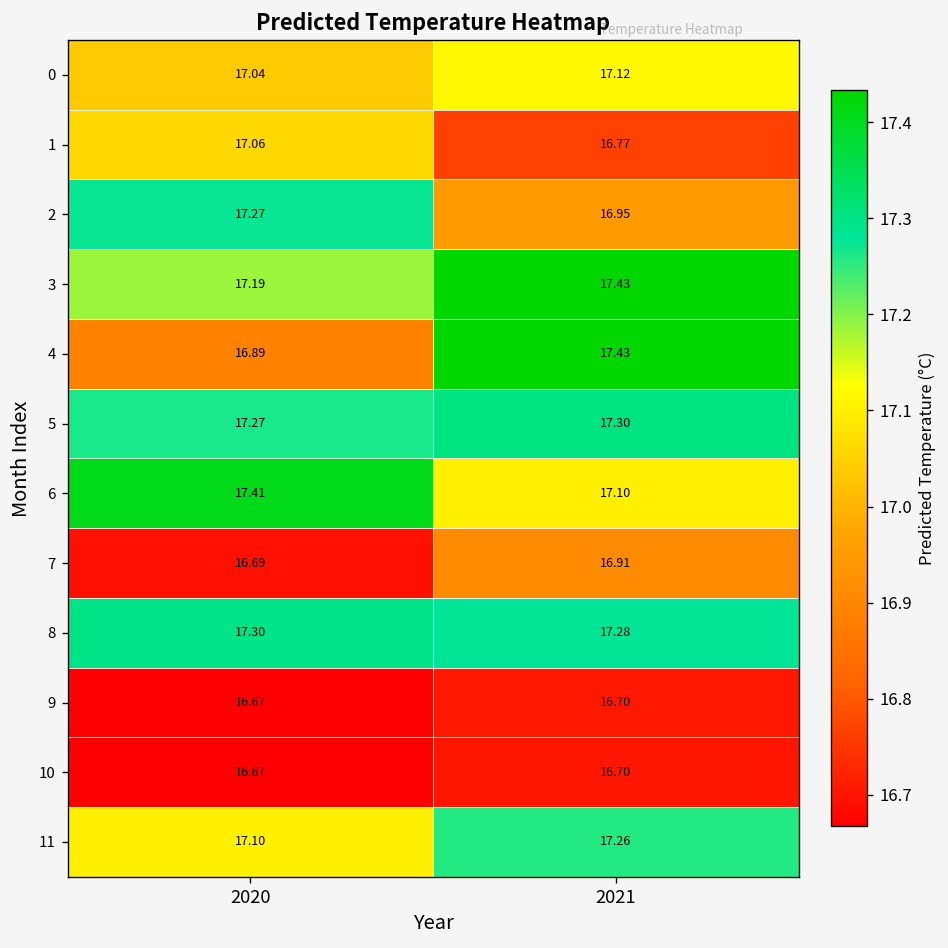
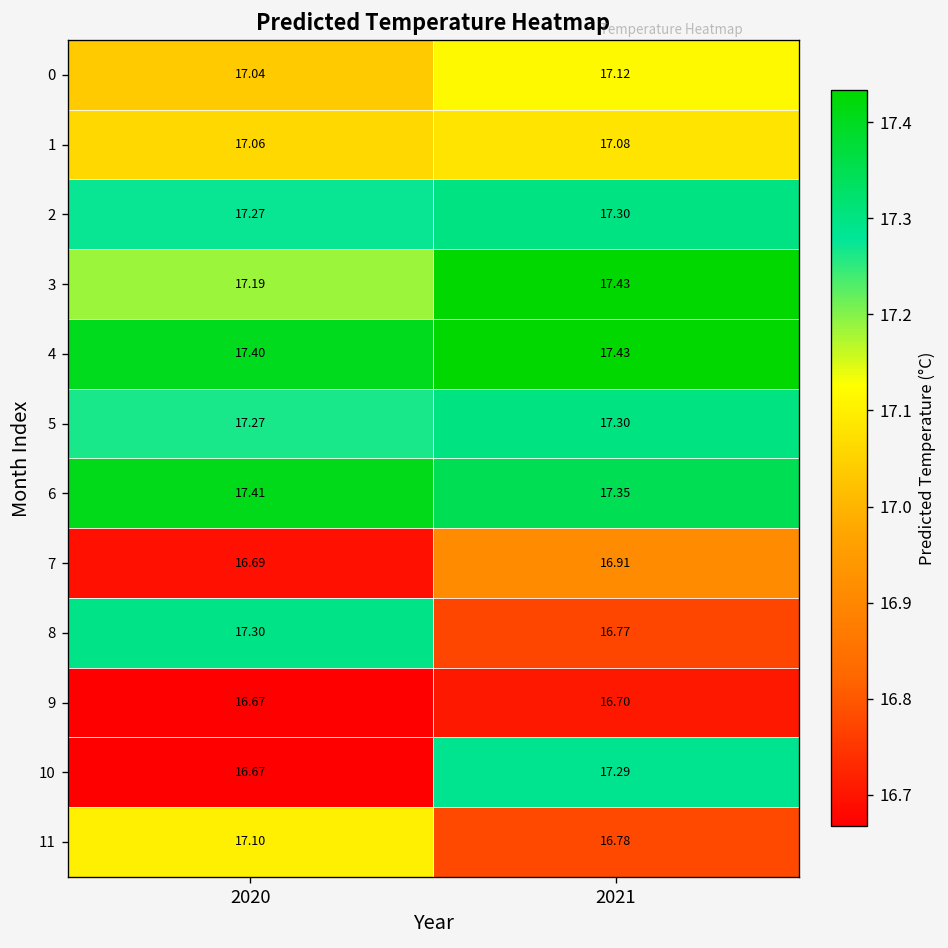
  {
    "0": {
      "2020": 17.04,
      "2021": 17.12
    },
    "1": {
      "2020": 17.06,
-     "2021": 16.77
+     "2021": 17.08
    },
    "2": {
      "2020": 17.27,
-     "2021": 16.95
+     "2021": 17.30
    },
    "3": {
      "2020": 17.19,
      "2021": 17.43
    },
    "4": {
-     "2020": 16.89,
+     "2020": 17.40,
      "2021": 17.43
    },
    "5": {
      "2020": 17.27,
      "2021": 17.30
    },
    "6": {
      "2020": 17.41,
-     "2021": 17.10
+     "2021": 17.35
    },
    "7": {
      "2020": 16.69,
      "2021": 16.91
    },
    "8": {
      "2020": 17.30,
-     "2021": 17.28
+     "2021": 16.77
    },
    "9": {
      "2020": 16.67,
      "2021": 16.70
    },
    "10": {
      "2020": 16.67,
-     "2021": 16.70
+     "2021": 17.29
    },
    "11": {
      "2020": 17.10,
-     "2021": 17.26
+     "2021": 16.78
    }
  }
